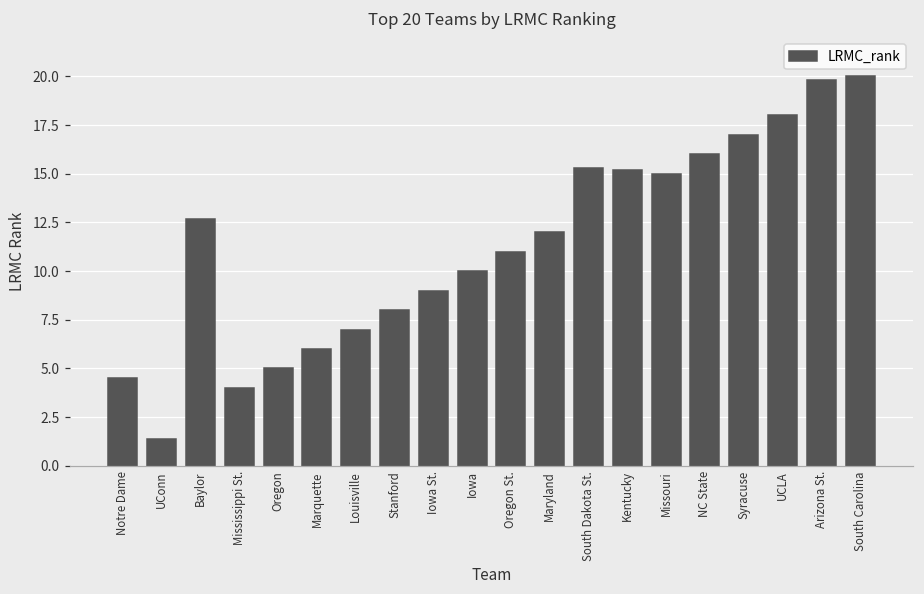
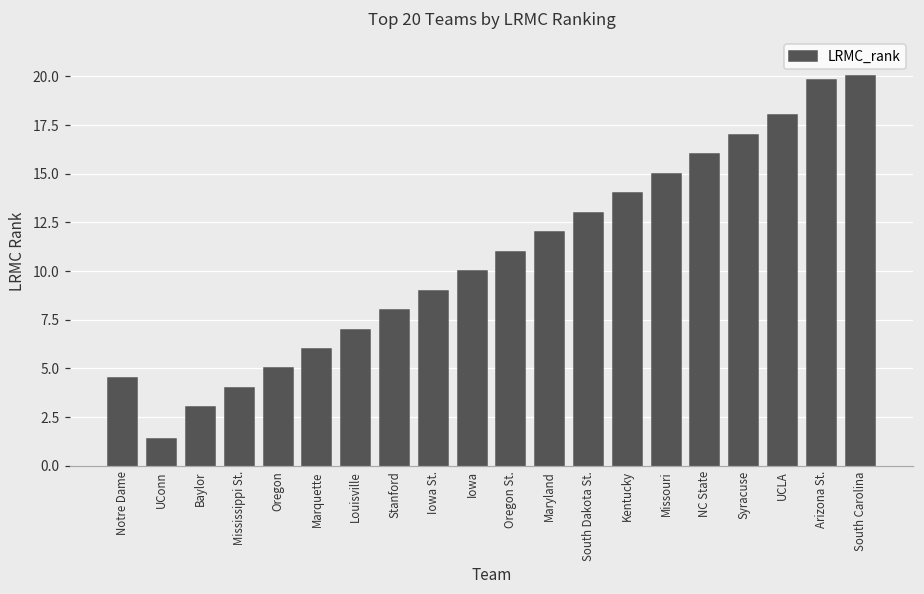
  {
    "Notre Dame": 4.5,
    "UConn": 1.4,
-   "Baylor": 12.7,
+   "Baylor": 3.0,
    "Mississippi St.": 4.0,
    "Oregon": 5.0,
    "Marquette": 6.0,
    "Louisville": 7.0,
    "Stanford": 8.0,
    "Iowa St.": 9.0,
    "Iowa": 10.0,
    "Oregon St.": 11.0,
    "Maryland": 12.0,
-   "South Dakota St.": 15.3,
-   "Kentucky": 15.2,
+   "South Dakota St.": 13.0,
+   "Kentucky": 14.0,
    "Missouri": 15.0,
    "NC State": 16.0,
    "Syracuse": 17.0,
    "UCLA": 18.0,
    "Arizona St.": 19.8,
    "South Carolina": 20.0
  }
